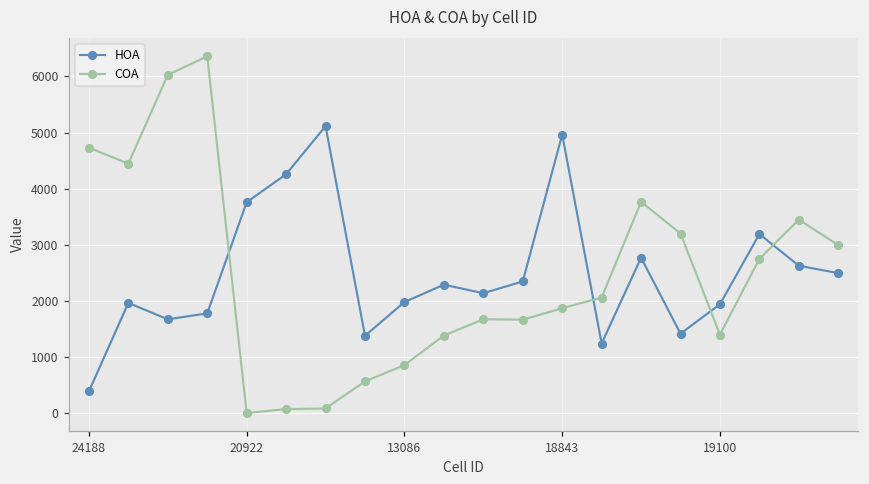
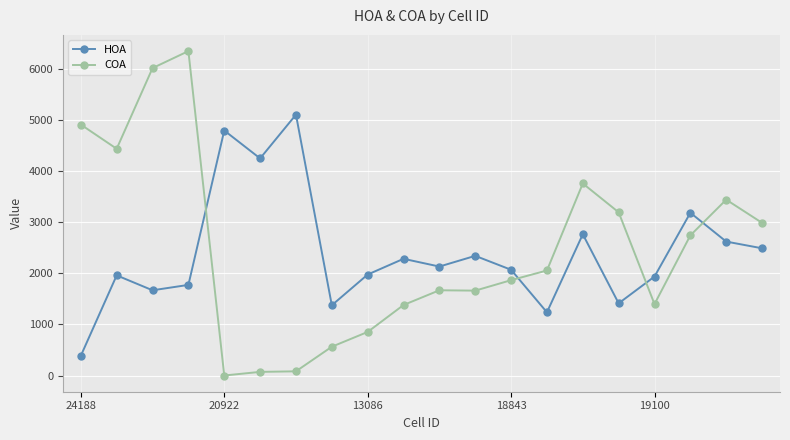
  {
    "HOA": {
      "24188": 400,
-     "20922": 3800,
+     "20922": 4800,
      "13086": 2000,
-     "18843": 5000,
+     "18843": 2100,
      "19100": 1900
    },
    "COA": {
-     "24188": 4700,
+     "24188": 4900,
      "20922": 0,
      "13086": 900,
      "18843": 1900,
      "19100": 1400
    }
  }
